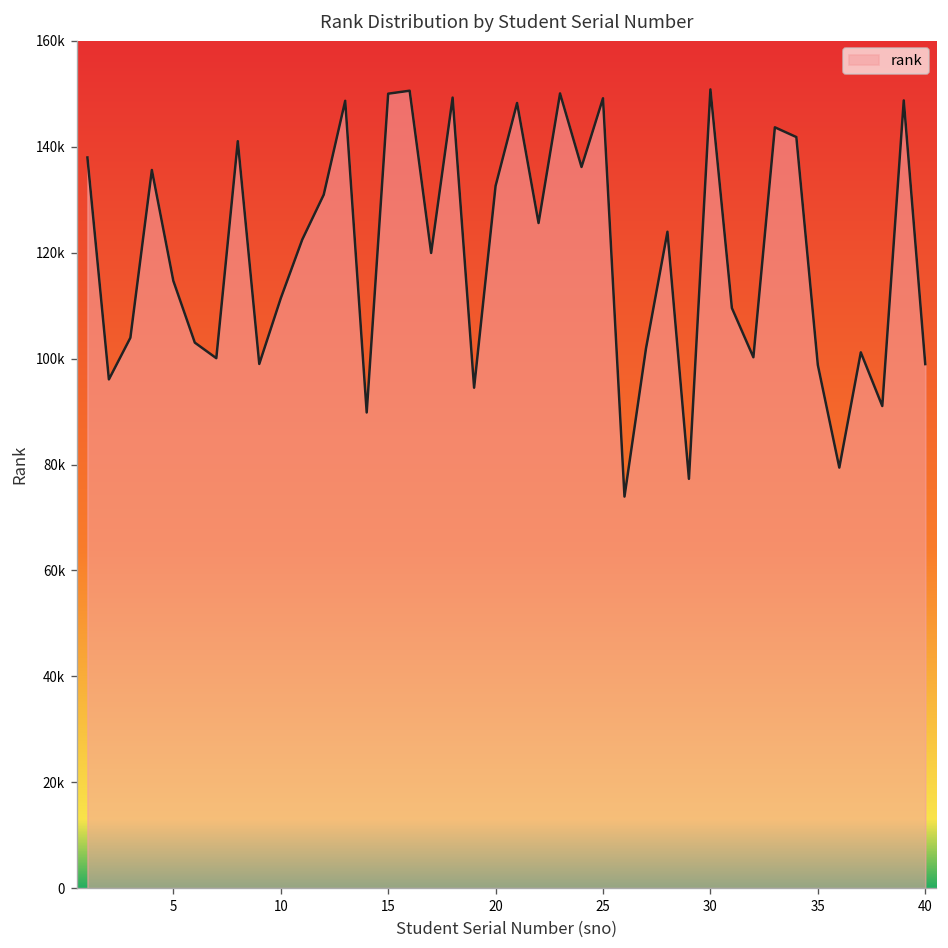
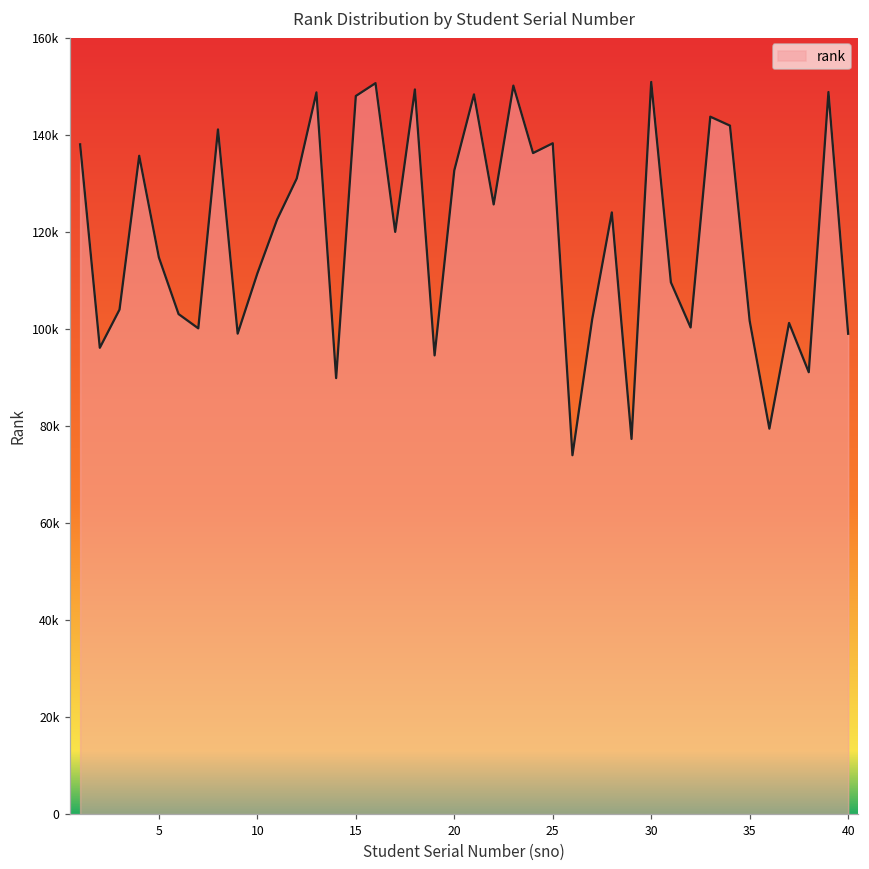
  {
    "5": 115000,
    "10": 111000,
-   "15": 150000,
+   "15": 148000,
    "20": 133000,
-   "25": 149000,
+   "25": 138000,
    "30": 151000,
-   "35": 99000,
+   "35": 102000,
    "40": 99000
  }
